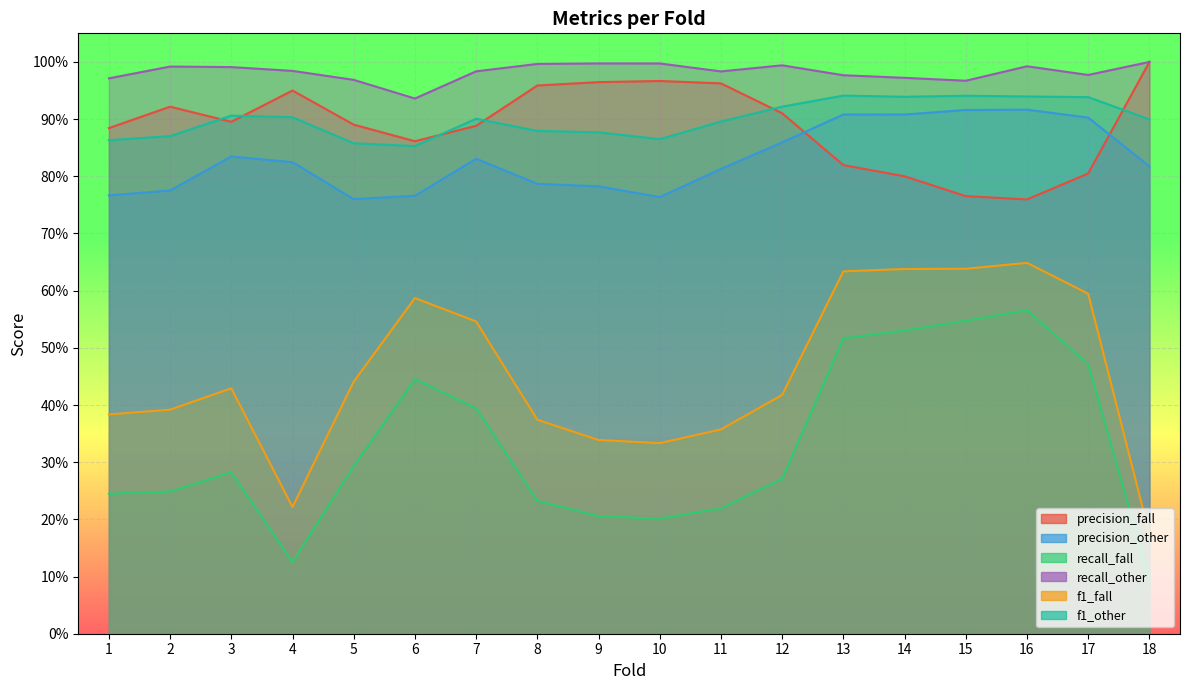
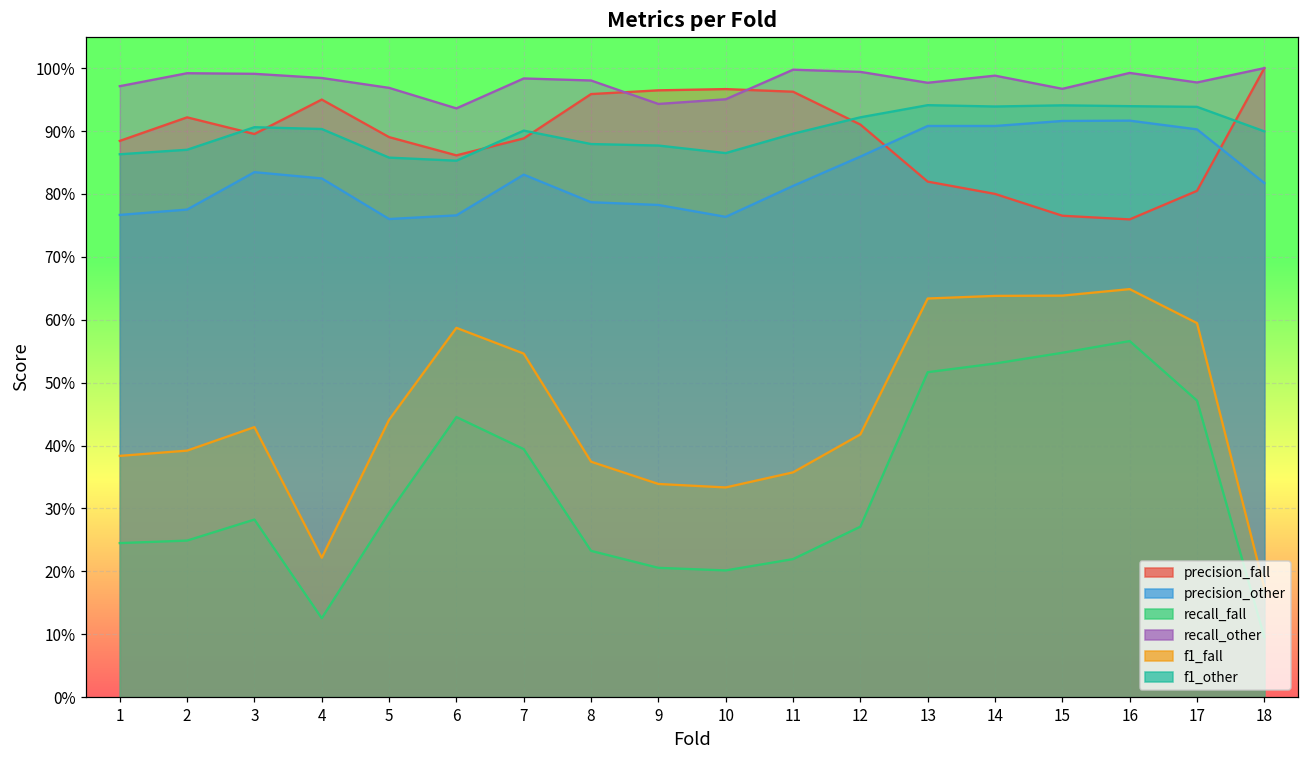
  {
    "recall_other": {
      "1": "97%",
      "2": "99%",
      "3": "99%",
      "4": "98%",
      "5": "97%",
      "6": "94%",
      "7": "98%",
-     "8": "100%",
-     "9": "100%",
-     "10": "100%",
-     "11": "98%",
+     "8": "98%",
+     "9": "94%",
+     "10": "95%",
+     "11": "100%",
      "12": "99%",
      "13": "98%",
-     "14": "97%",
+     "14": "99%",
      "15": "97%",
      "16": "99%",
      "17": "98%"
    }
  }
